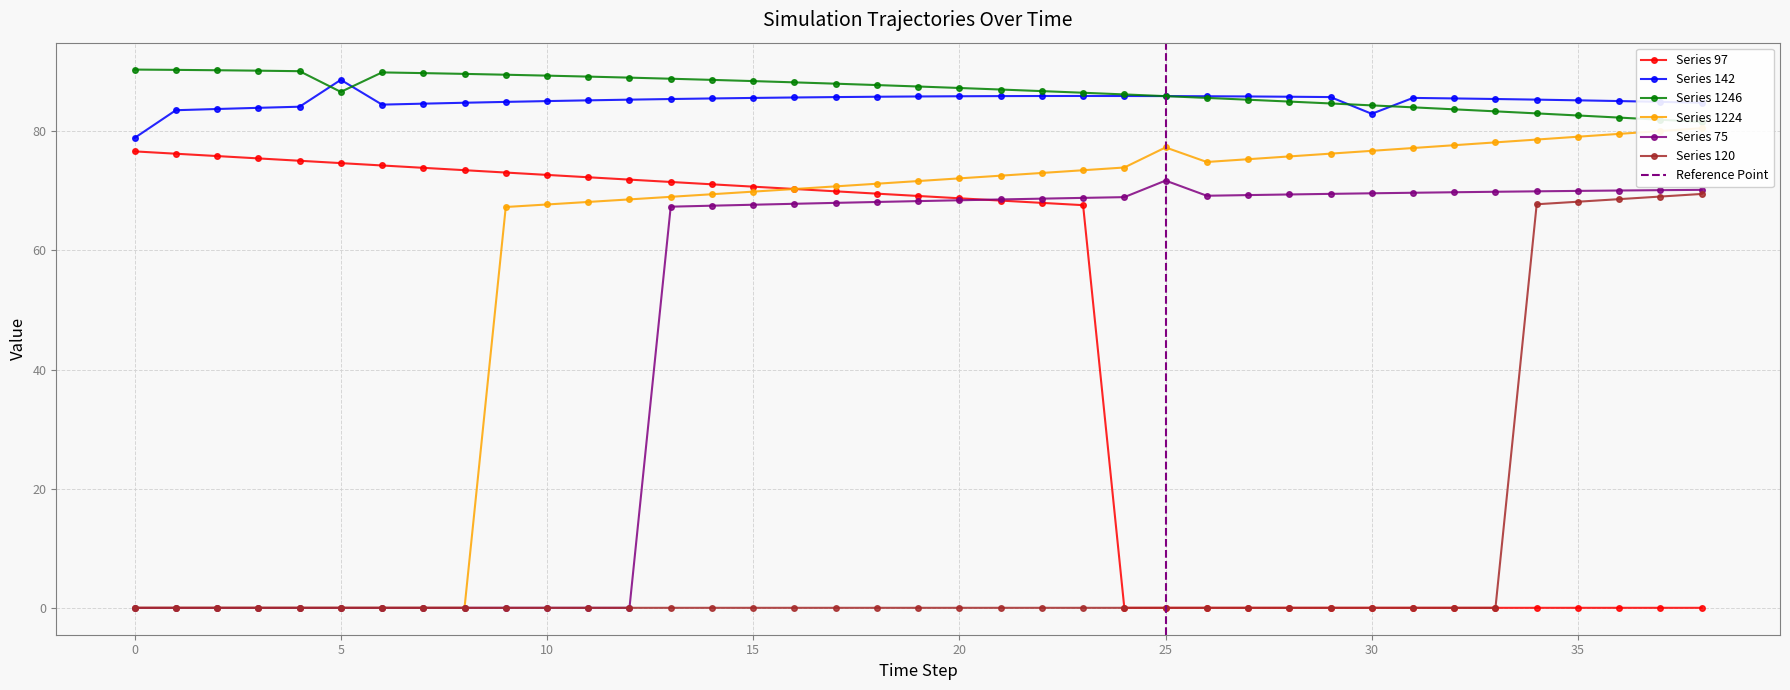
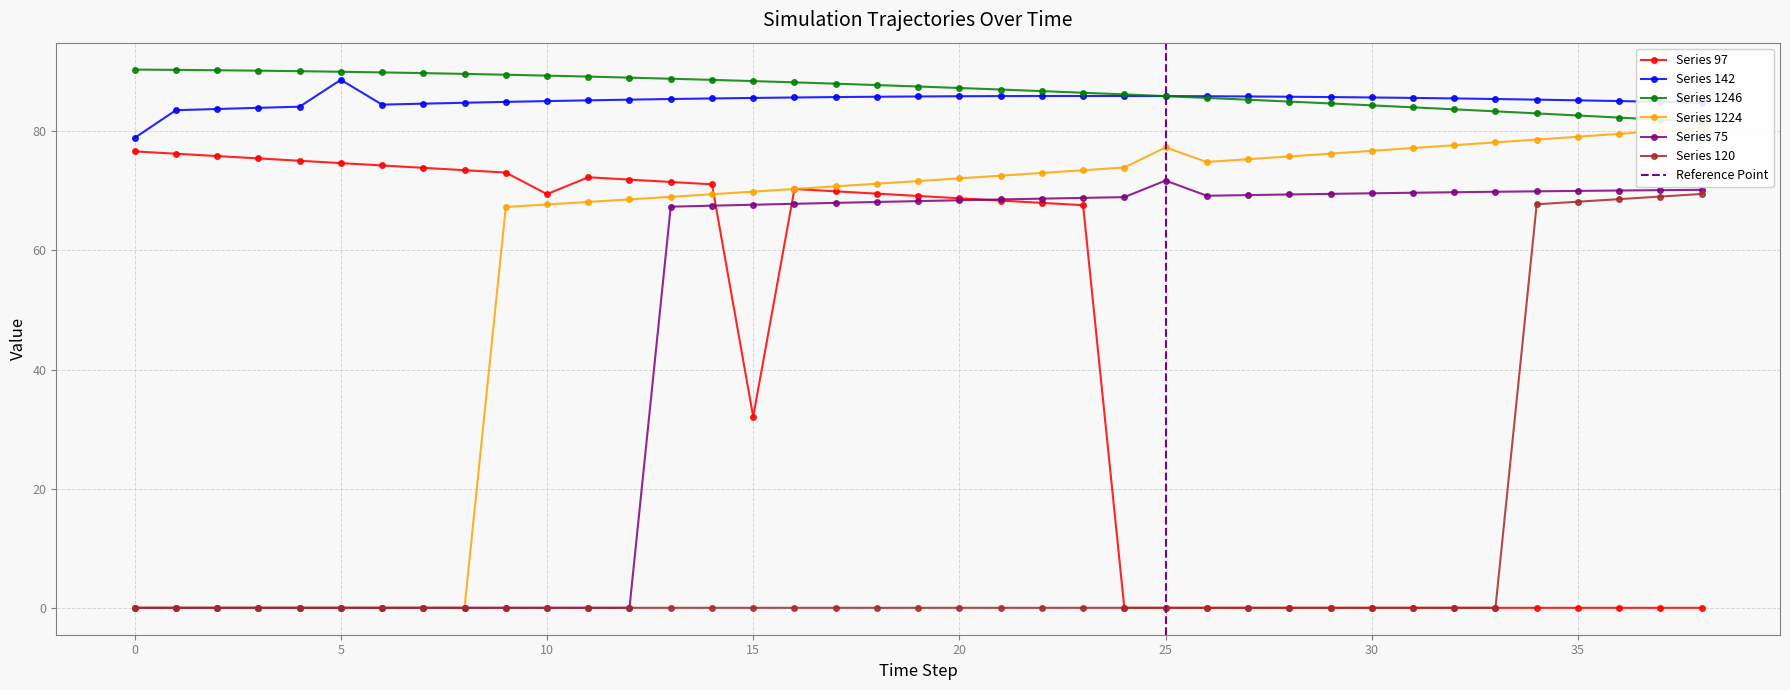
  {
    "Series 97": {
      "0": 77,
      "5": 75,
-     "10": 73,
-     "15": 71,
+     "10": 69,
+     "15": 32,
      "35": 0
    },
    "Series 142": {
      "0": 79,
      "5": 89,
      "10": 85,
      "15": 86,
      "20": 86,
-     "30": 83,
+     "30": 86,
      "35": 85
    },
    "Series 1246": {
      "0": 90,
-     "5": 87,
+     "5": 90,
      "10": 89,
      "15": 88,
      "20": 87,
      "30": 84,
      "35": 83
    },
    "Series 1224": {
      "10": 68,
      "15": 70,
      "20": 72,
      "25": 77,
      "30": 77,
      "35": 79
    },
    "Series 75": {
      "15": 68,
      "25": 72,
      "30": 70,
      "35": 70
    },
    "Series 120": {
      "15": 0,
      "20": 0,
      "35": 68
    }
  }
